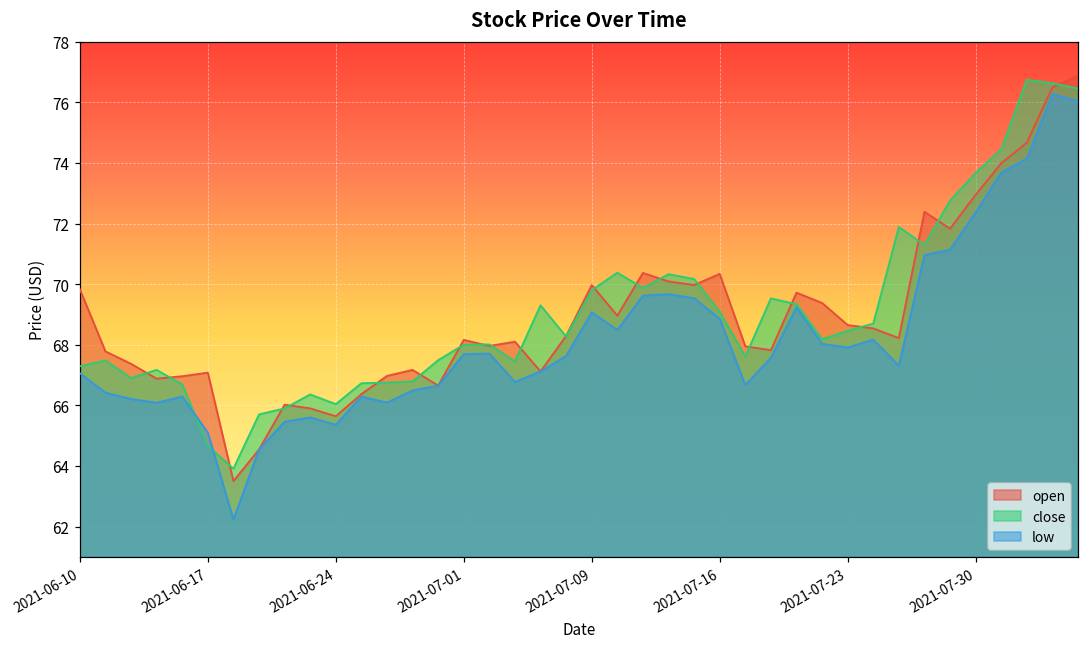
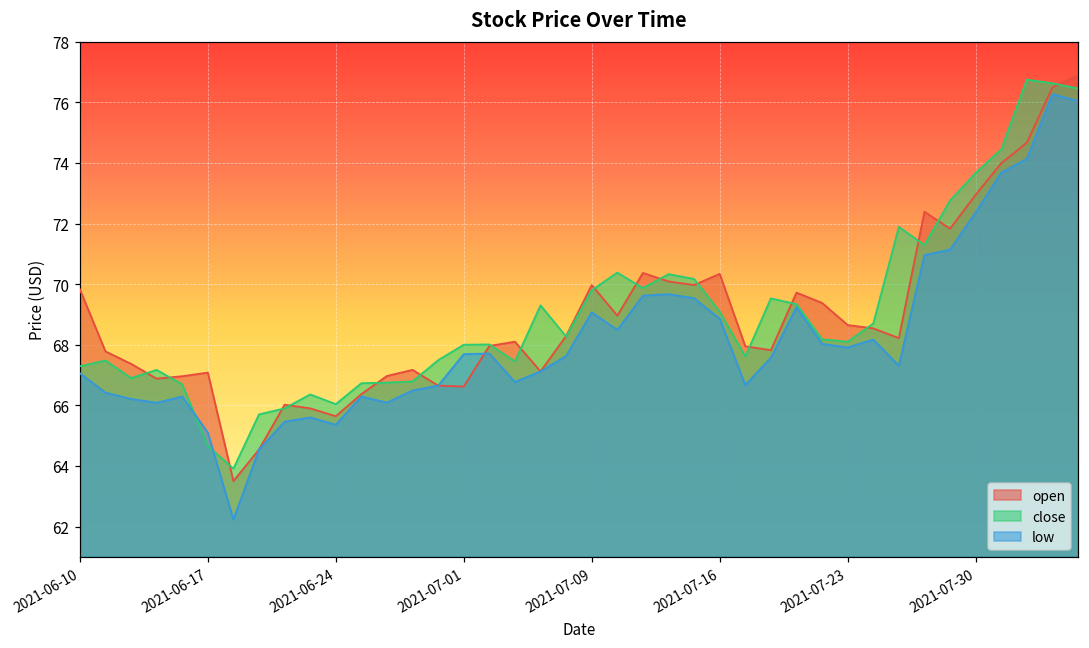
  {
    "open": {
      "2021-06-10": 69.8,
      "2021-06-17": 67.1,
      "2021-06-24": 65.6,
-     "2021-07-01": 68.2,
+     "2021-07-01": 66.6,
      "2021-07-09": 70.0,
      "2021-07-16": 70.3,
      "2021-07-23": 68.7,
      "2021-07-30": 73.0
    },
    "close": {
      "2021-06-10": 67.3,
      "2021-06-17": 64.7,
      "2021-06-24": 66.0,
      "2021-07-01": 68.0,
      "2021-07-09": 69.8,
      "2021-07-16": 69.1,
-     "2021-07-23": 68.5,
+     "2021-07-23": 68.1,
      "2021-07-30": 73.7
    },
    "low": {
      "2021-06-10": 67.1,
      "2021-06-17": 65.1,
      "2021-06-24": 65.4,
      "2021-07-01": 67.7,
      "2021-07-09": 69.1,
      "2021-07-16": 68.9,
      "2021-07-23": 67.9,
      "2021-07-30": 72.4
    }
  }
